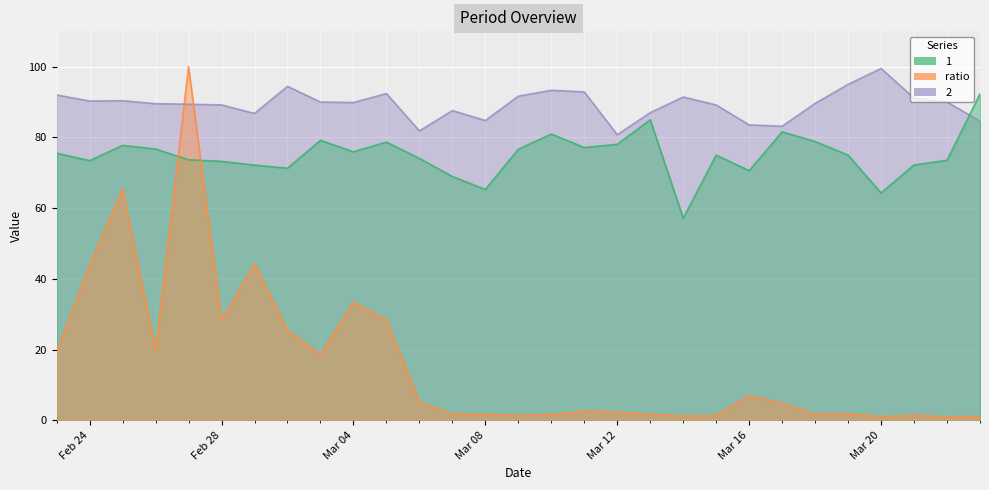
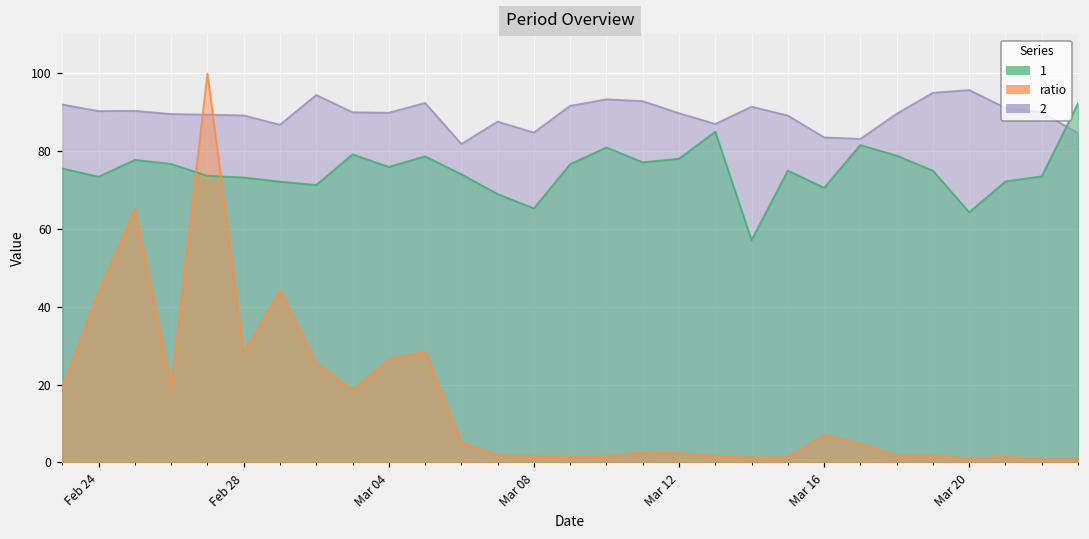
  {
    "2": {
      "Feb 24": 90,
      "Feb 28": 89,
      "Mar 04": 90,
      "Mar 08": 85,
-     "Mar 12": 81,
+     "Mar 12": 90,
      "Mar 16": 84,
-     "Mar 20": 99
+     "Mar 20": 96
    },
    "1": {
      "Feb 24": 73,
      "Feb 28": 73,
      "Mar 04": 76,
      "Mar 08": 65,
      "Mar 12": 78,
      "Mar 16": 71,
      "Mar 20": 64
    },
    "ratio": {
      "Feb 24": 44,
      "Feb 28": 28,
-     "Mar 04": 33,
+     "Mar 04": 26,
      "Mar 08": 2,
      "Mar 12": 2,
      "Mar 16": 7,
      "Mar 20": 1
    }
  }
